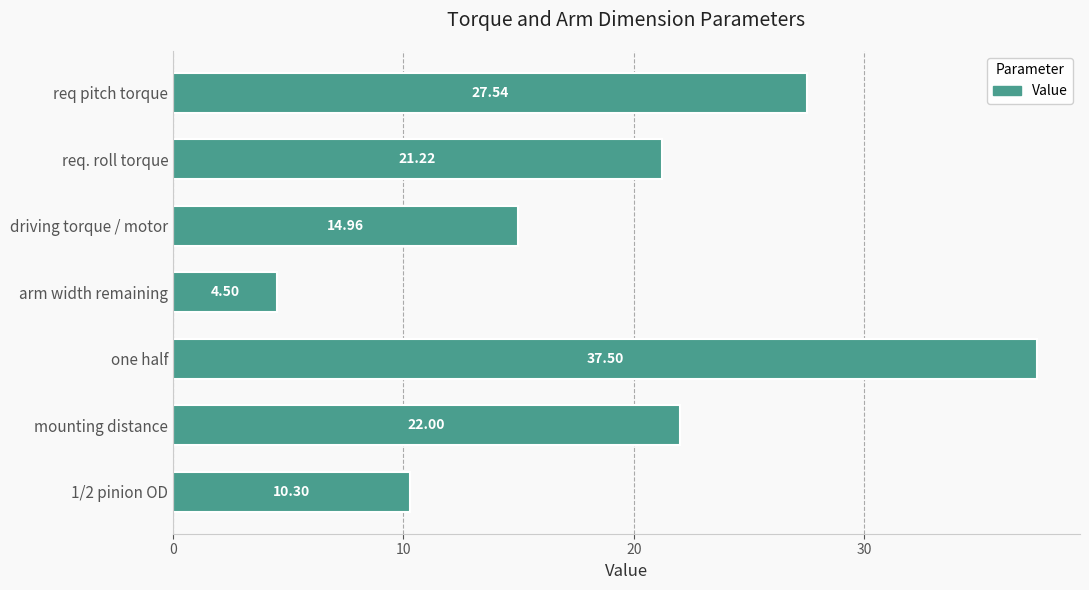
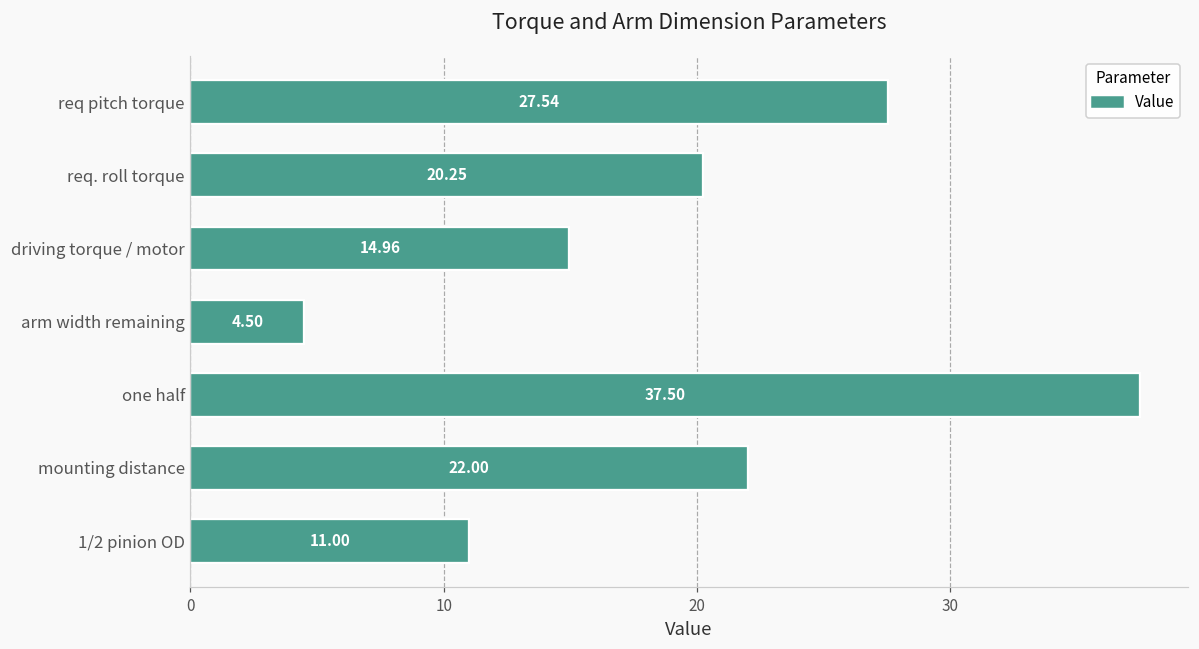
  {
    "req pitch torque": 27.54,
-   "req. roll torque": 21.22,
+   "req. roll torque": 20.25,
    "driving torque / motor": 14.96,
    "arm width remaining": 4.50,
    "one half": 37.50,
    "mounting distance": 22.00,
-   "1/2 pinion OD": 10.30
+   "1/2 pinion OD": 11.00
  }
